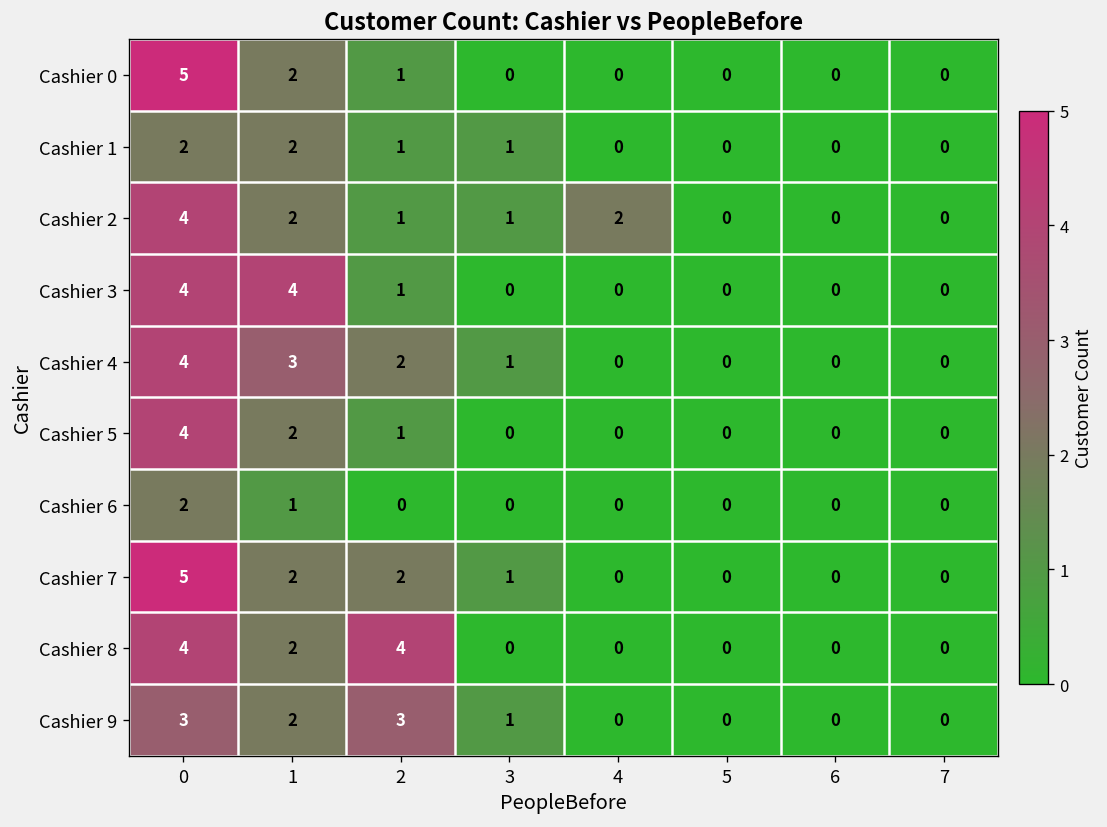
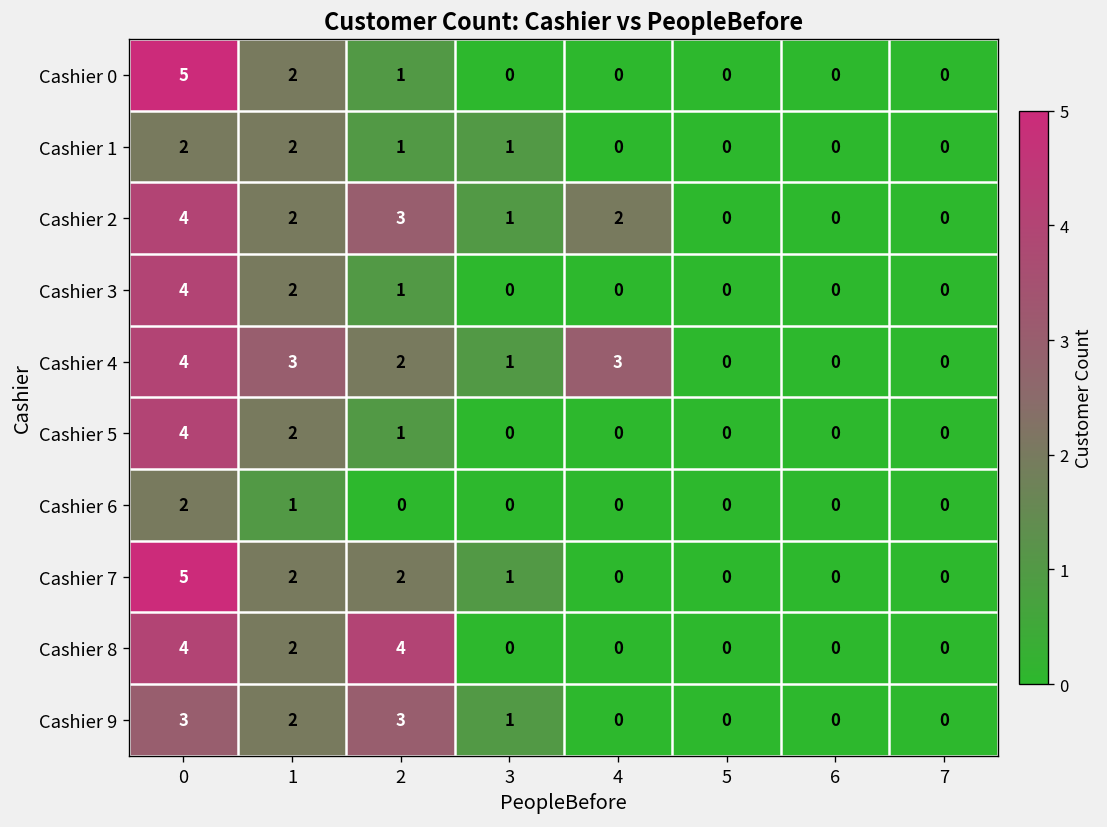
  {
    "Cashier 0": {
      "0": 5,
      "1": 2,
      "2": 1,
      "3": 0,
      "4": 0,
      "5": 0,
      "6": 0,
      "7": 0
    },
    "Cashier 1": {
      "0": 2,
      "1": 2,
      "2": 1,
      "3": 1,
      "4": 0,
      "5": 0,
      "6": 0,
      "7": 0
    },
    "Cashier 2": {
      "0": 4,
      "1": 2,
-     "2": 1,
+     "2": 3,
      "3": 1,
      "4": 2,
      "5": 0,
      "6": 0,
      "7": 0
    },
    "Cashier 3": {
      "0": 4,
-     "1": 4,
+     "1": 2,
      "2": 1,
      "3": 0,
      "4": 0,
      "5": 0,
      "6": 0,
      "7": 0
    },
    "Cashier 4": {
      "0": 4,
      "1": 3,
      "2": 2,
      "3": 1,
-     "4": 0,
+     "4": 3,
      "5": 0,
      "6": 0,
      "7": 0
    },
    "Cashier 5": {
      "0": 4,
      "1": 2,
      "2": 1,
      "3": 0,
      "4": 0,
      "5": 0,
      "6": 0,
      "7": 0
    },
    "Cashier 6": {
      "0": 2,
      "1": 1,
      "2": 0,
      "3": 0,
      "4": 0,
      "5": 0,
      "6": 0,
      "7": 0
    },
    "Cashier 7": {
      "0": 5,
      "1": 2,
      "2": 2,
      "3": 1,
      "4": 0,
      "5": 0,
      "6": 0,
      "7": 0
    },
    "Cashier 8": {
      "0": 4,
      "1": 2,
      "2": 4,
      "3": 0,
      "4": 0,
      "5": 0,
      "6": 0,
      "7": 0
    },
    "Cashier 9": {
      "0": 3,
      "1": 2,
      "2": 3,
      "3": 1,
      "4": 0,
      "5": 0,
      "6": 0,
      "7": 0
    }
  }
